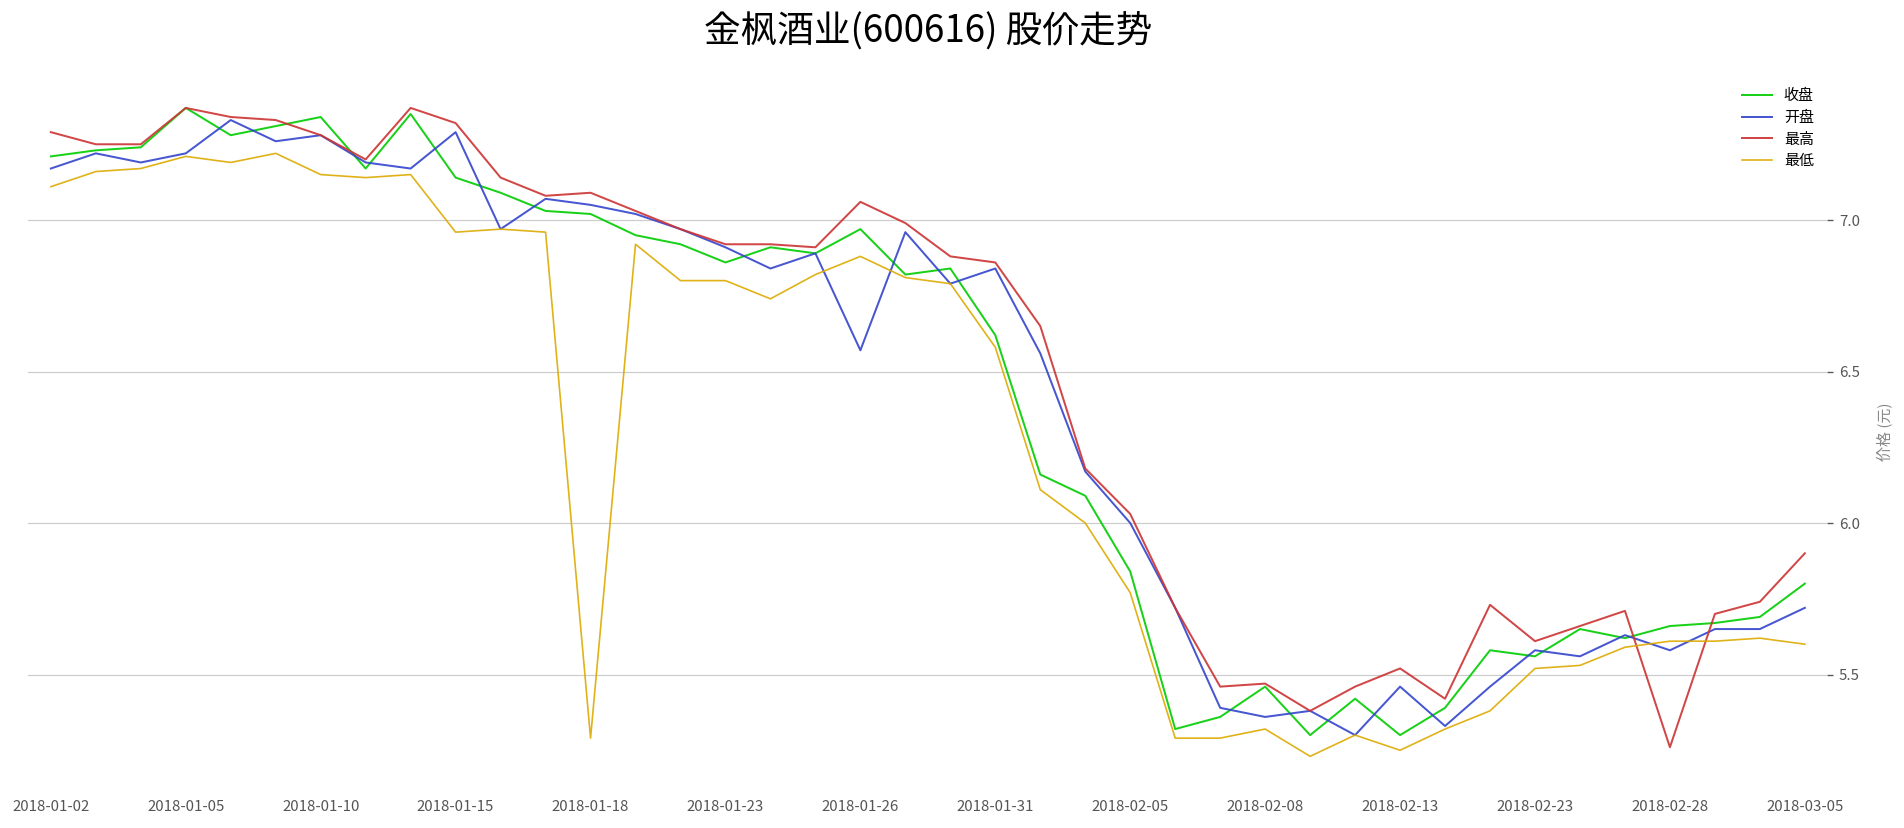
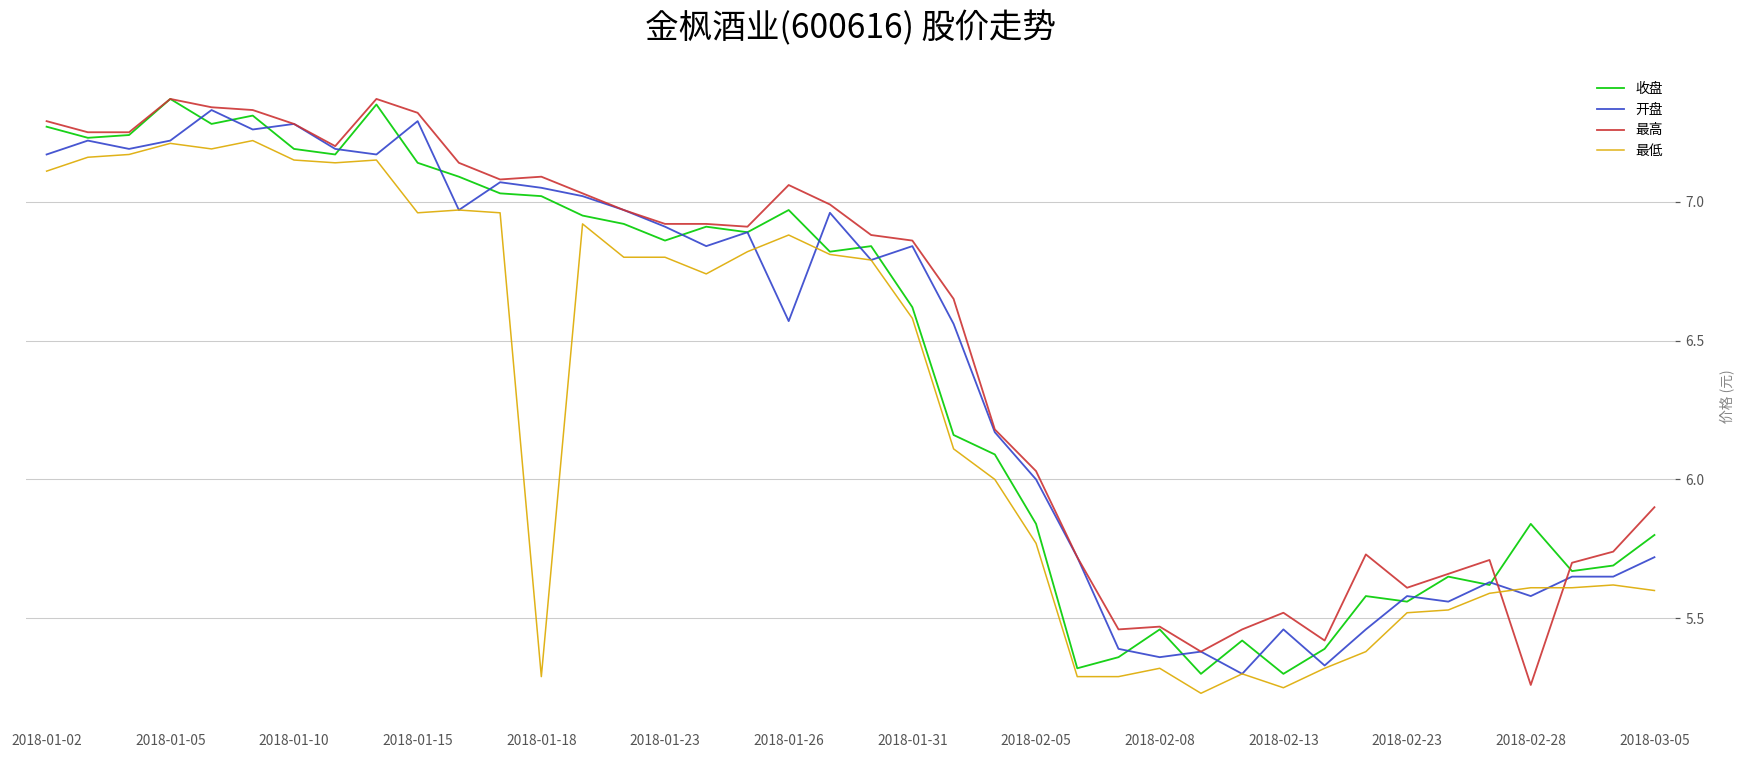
  {
    "收盘": {
-     "2018-01-02": 7.21,
-     "2018-01-10": 7.34,
+     "2018-01-02": 7.27,
+     "2018-01-10": 7.19,
      "2018-01-15": 7.14,
      "2018-01-18": 7.02,
      "2018-01-23": 6.86,
      "2018-01-26": 6.97,
      "2018-01-31": 6.62,
      "2018-02-05": 5.84,
      "2018-02-13": 5.30,
      "2018-02-23": 5.56,
-     "2018-02-28": 5.66,
+     "2018-02-28": 5.84,
      "2018-03-05": 5.80
    },
    "开盘": {
      "2018-01-02": 7.17,
      "2018-01-05": 7.22,
      "2018-01-15": 7.29,
      "2018-01-18": 7.05,
      "2018-01-26": 6.57,
      "2018-01-31": 6.84,
      "2018-02-05": 6.00,
      "2018-02-08": 5.36,
      "2018-02-13": 5.46,
      "2018-02-23": 5.58,
      "2018-02-28": 5.58,
      "2018-03-05": 5.72
    },
    "最高": {
      "2018-01-02": 7.29,
      "2018-01-15": 7.32,
      "2018-01-18": 7.09,
      "2018-01-26": 7.06,
      "2018-01-31": 6.86,
      "2018-02-05": 6.03,
      "2018-02-13": 5.52,
      "2018-02-23": 5.61,
      "2018-02-28": 5.26,
      "2018-03-05": 5.90
    },
    "最低": {
      "2018-01-02": 7.11,
      "2018-01-05": 7.21,
      "2018-01-10": 7.15,
      "2018-01-15": 6.96,
      "2018-01-18": 5.29,
      "2018-01-23": 6.80,
      "2018-01-26": 6.88,
      "2018-01-31": 6.58,
      "2018-02-05": 5.77,
      "2018-02-08": 5.32,
      "2018-02-13": 5.25,
      "2018-02-23": 5.52,
      "2018-02-28": 5.61,
      "2018-03-05": 5.60
    }
  }
